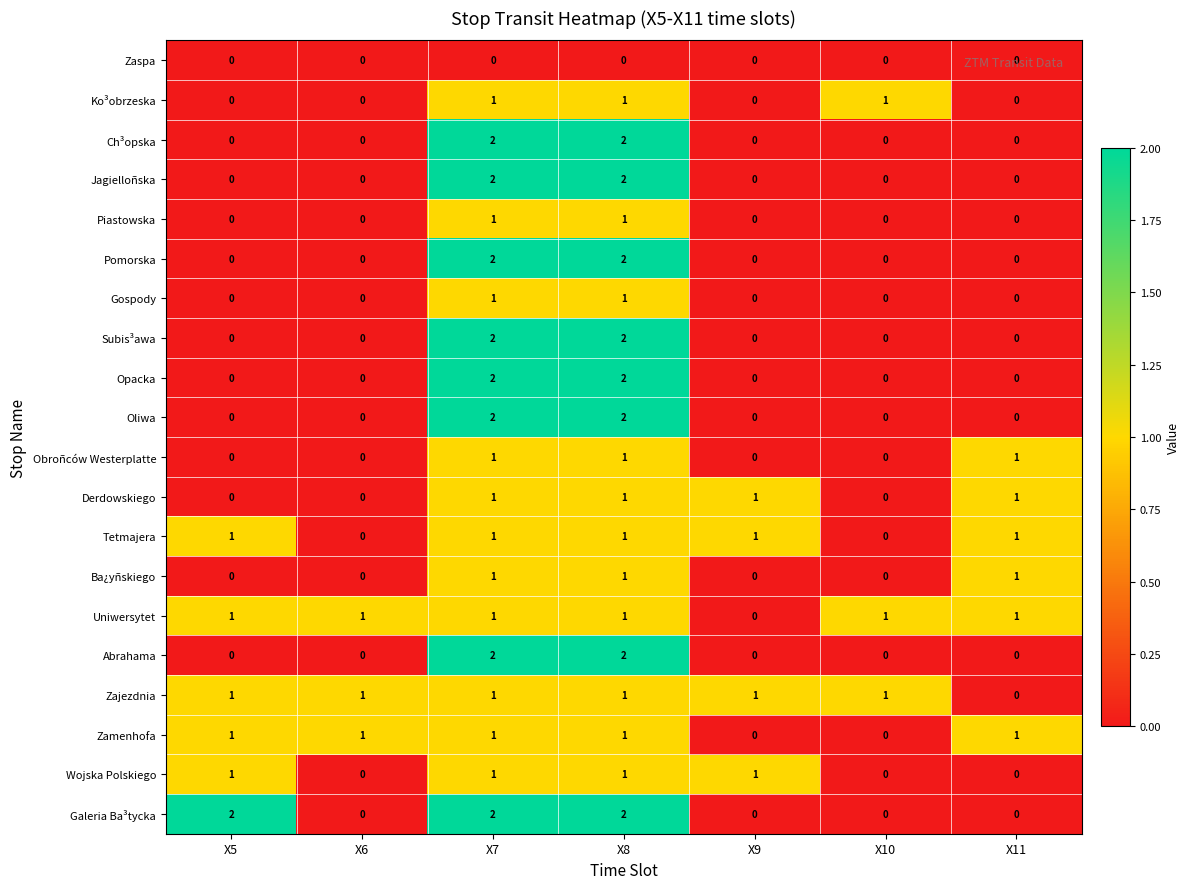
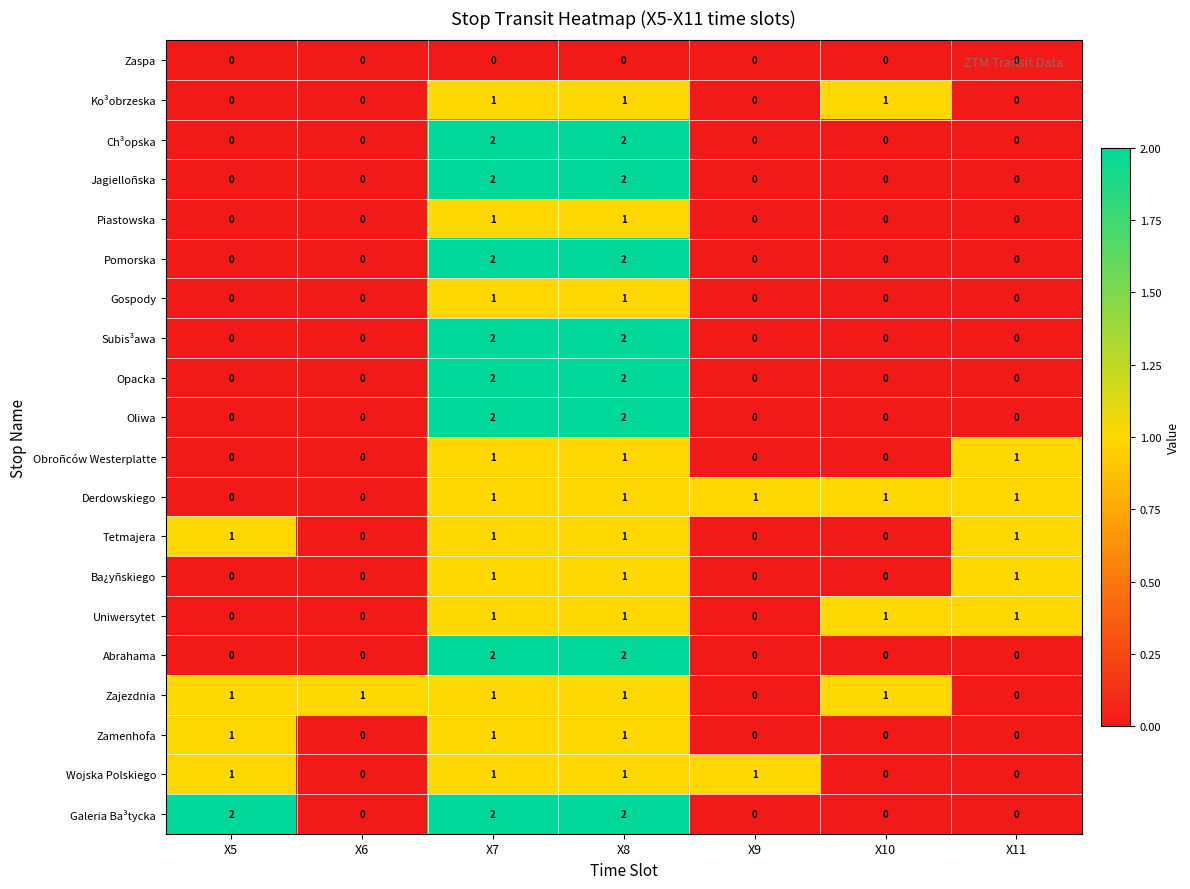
  {
    "Zaspa": {
      "X5": 0,
      "X6": 0,
      "X7": 0,
      "X8": 0,
      "X9": 0,
      "X10": 0
    },
    "Ko³obrzeska": {
      "X5": 0,
      "X6": 0,
      "X7": 1,
      "X8": 1,
      "X9": 0,
      "X10": 1,
      "X11": 0
    },
    "Ch³opska": {
      "X5": 0,
      "X6": 0,
      "X7": 2,
      "X8": 2,
      "X9": 0,
      "X10": 0,
      "X11": 0
    },
    "Jagielloñska": {
      "X5": 0,
      "X6": 0,
      "X7": 2,
      "X8": 2,
      "X9": 0,
      "X10": 0,
      "X11": 0
    },
    "Piastowska": {
      "X5": 0,
      "X6": 0,
      "X7": 1,
      "X8": 1,
      "X9": 0,
      "X10": 0,
      "X11": 0
    },
    "Pomorska": {
      "X5": 0,
      "X6": 0,
      "X7": 2,
      "X8": 2,
      "X9": 0,
      "X10": 0,
      "X11": 0
    },
    "Gospody": {
      "X5": 0,
      "X6": 0,
      "X7": 1,
      "X8": 1,
      "X9": 0,
      "X10": 0,
      "X11": 0
    },
    "Subis³awa": {
      "X5": 0,
      "X6": 0,
      "X7": 2,
      "X8": 2,
      "X9": 0,
      "X10": 0,
      "X11": 0
    },
    "Opacka": {
      "X5": 0,
      "X6": 0,
      "X7": 2,
      "X8": 2,
      "X9": 0,
      "X10": 0,
      "X11": 0
    },
    "Oliwa": {
      "X5": 0,
      "X6": 0,
      "X7": 2,
      "X8": 2,
      "X9": 0,
      "X10": 0,
      "X11": 0
    },
    "Obroñców Westerplatte": {
      "X5": 0,
      "X6": 0,
      "X7": 1,
      "X8": 1,
      "X9": 0,
      "X10": 0,
      "X11": 1
    },
    "Derdowskiego": {
      "X5": 0,
      "X6": 0,
      "X7": 1,
      "X8": 1,
      "X9": 1,
-     "X10": 0,
+     "X10": 1,
      "X11": 1
    },
    "Tetmajera": {
      "X5": 1,
      "X6": 0,
      "X7": 1,
      "X8": 1,
-     "X9": 1,
+     "X9": 0,
      "X10": 0,
      "X11": 1
    },
    "Ba¿yñskiego": {
      "X5": 0,
      "X6": 0,
      "X7": 1,
      "X8": 1,
      "X9": 0,
      "X10": 0,
      "X11": 1
    },
    "Uniwersytet": {
-     "X5": 1,
-     "X6": 1,
+     "X5": 0,
+     "X6": 0,
      "X7": 1,
      "X8": 1,
      "X9": 0,
      "X10": 1,
      "X11": 1
    },
    "Abrahama": {
      "X5": 0,
      "X6": 0,
      "X7": 2,
      "X8": 2,
      "X9": 0,
      "X10": 0,
      "X11": 0
    },
    "Zajezdnia": {
      "X5": 1,
      "X6": 1,
      "X7": 1,
      "X8": 1,
-     "X9": 1,
+     "X9": 0,
      "X10": 1,
      "X11": 0
    },
    "Zamenhofa": {
      "X5": 1,
-     "X6": 1,
+     "X6": 0,
      "X7": 1,
      "X8": 1,
      "X9": 0,
      "X10": 0,
-     "X11": 1
+     "X11": 0
    },
    "Wojska Polskiego": {
      "X5": 1,
      "X6": 0,
      "X7": 1,
      "X8": 1,
      "X9": 1,
      "X10": 0,
      "X11": 0
    },
    "Galeria Ba³tycka": {
      "X5": 2,
      "X6": 0,
      "X7": 2,
      "X8": 2,
      "X9": 0,
      "X10": 0,
      "X11": 0
    }
  }
